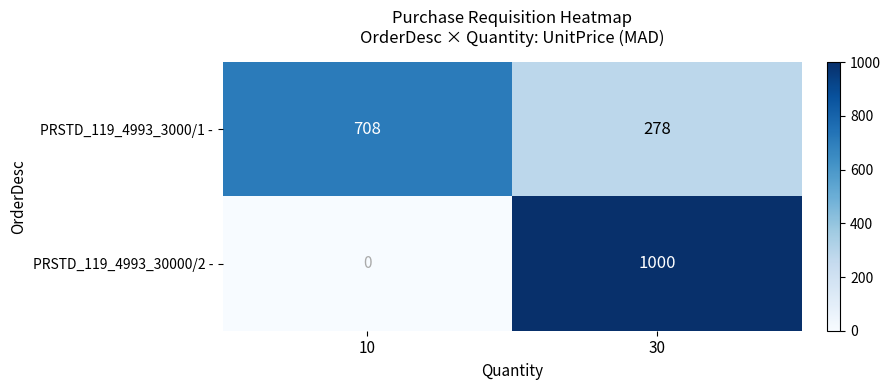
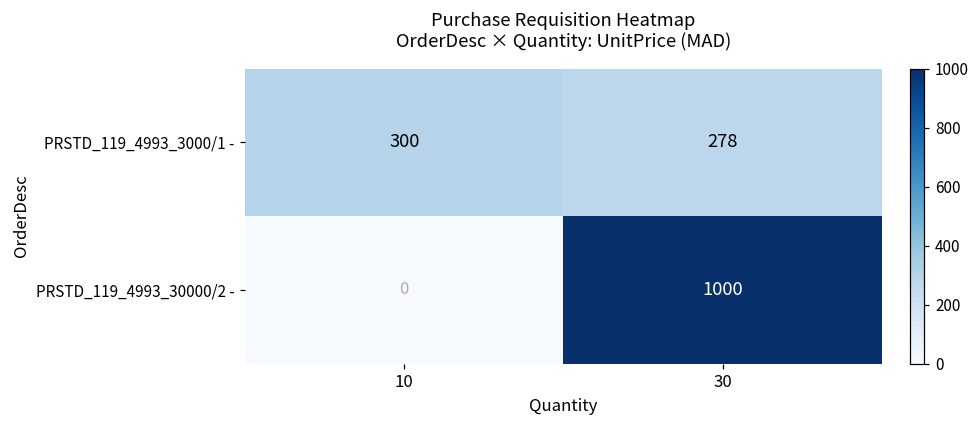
  {
    "PRSTD_119_4993_3000/1 -": {
-     "10": 708,
+     "10": 300,
      "30": 278
    },
    "PRSTD_119_4993_30000/2 -": {
      "10": 0,
      "30": 1000
    }
  }
